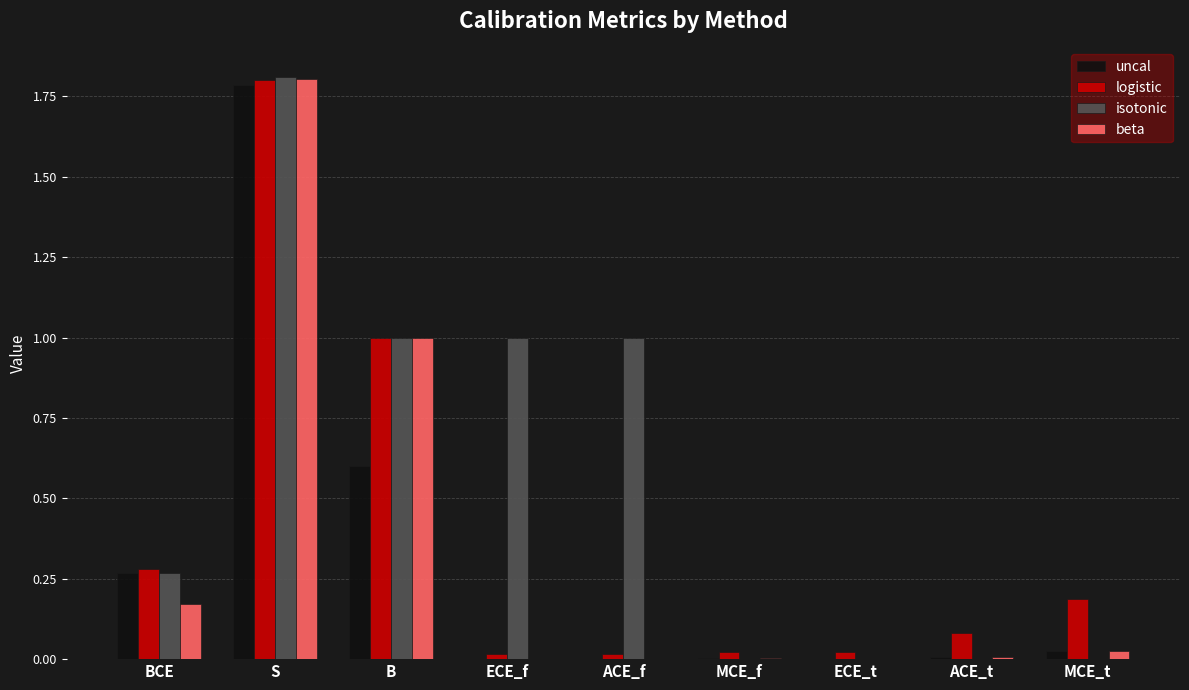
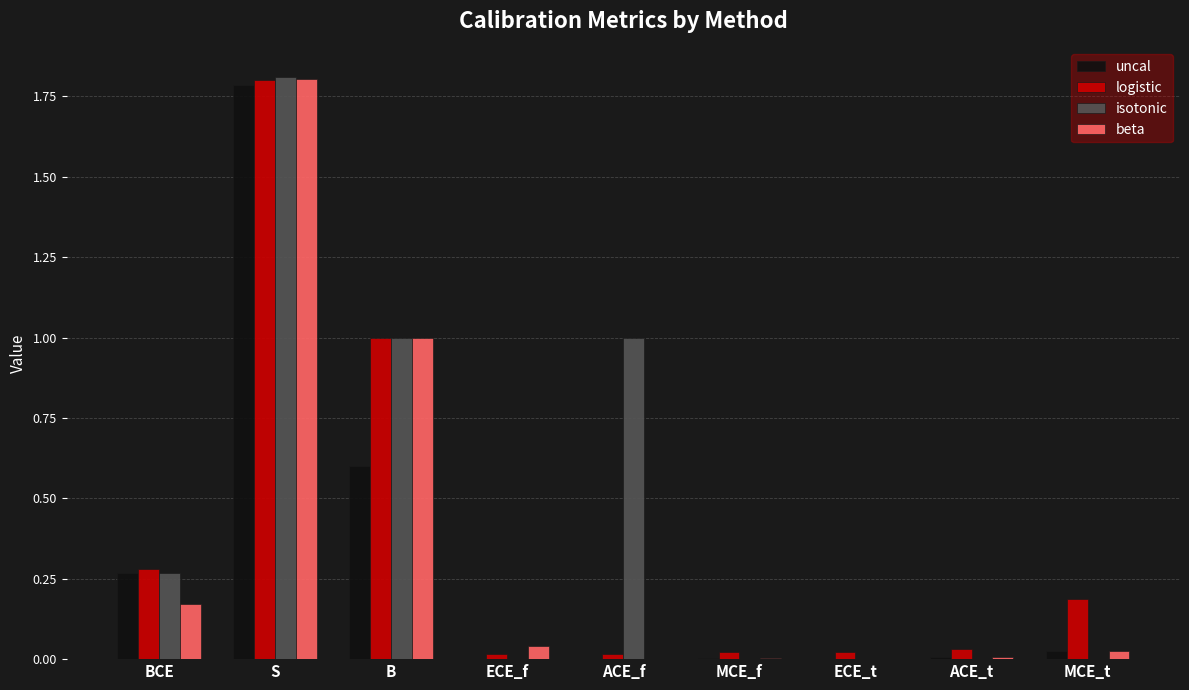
  {
    "uncal": {
      "BCE": 0.27,
      "S": 1.79,
      "B": 0.60,
      "MCE_t": 0.03
    },
    "logistic": {
      "BCE": 0.28,
      "S": 1.80,
      "B": 1.00,
      "ECE_f": 0.01,
      "ACE_f": 0.01,
      "MCE_f": 0.02,
      "ECE_t": 0.02,
-     "ACE_t": 0.08,
+     "ACE_t": 0.03,
      "MCE_t": 0.19
    },
    "isotonic": {
      "BCE": 0.27,
      "S": 1.81,
      "B": 1,
-     "ECE_f": 1,
+     "ECE_f": 0,
      "ACE_f": 1
    },
    "beta": {
      "BCE": 0.17,
      "S": 1.80,
      "B": 1.00,
-     "ECE_f": 0.00,
+     "ECE_f": 0.04,
      "MCE_t": 0.03
    }
  }
